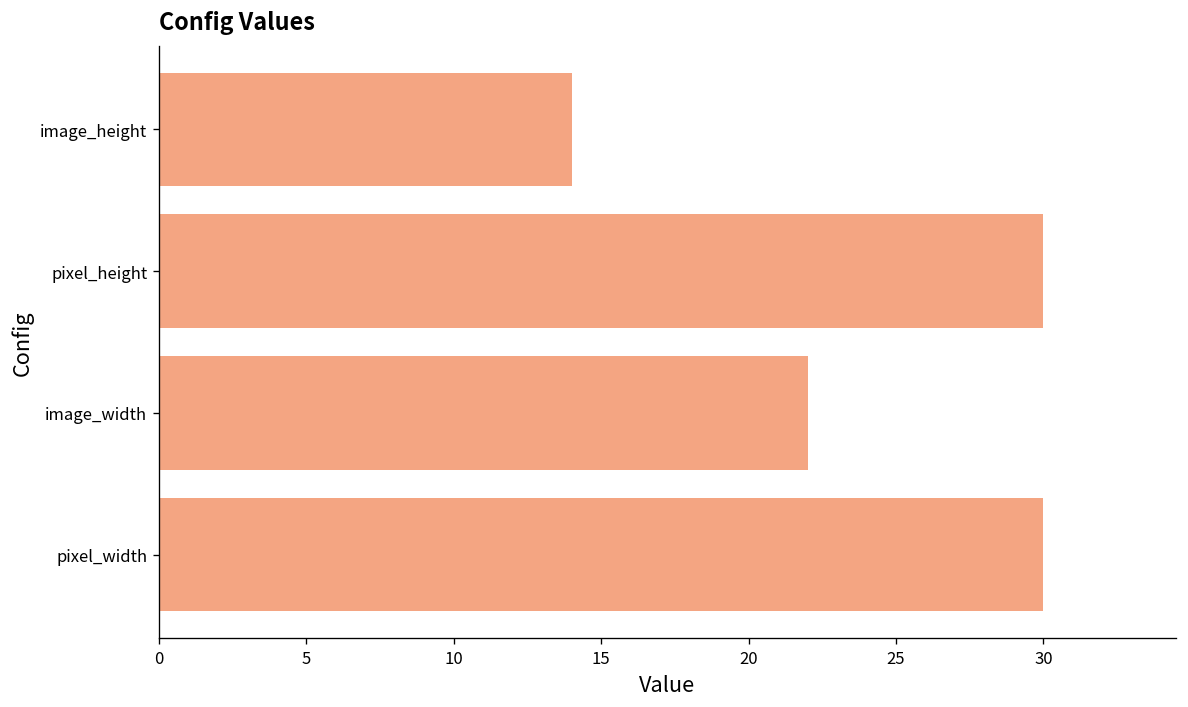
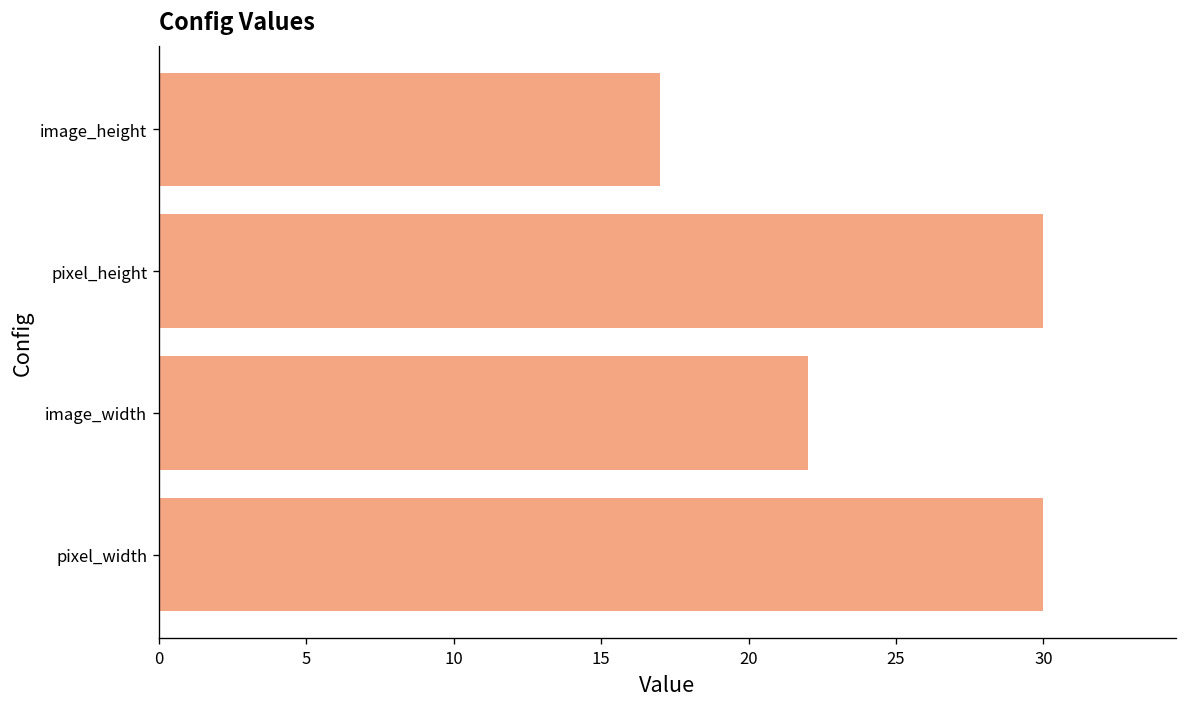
  {
-   "image_height": 14,
+   "image_height": 17,
    "pixel_height": 30,
    "image_width": 22,
    "pixel_width": 30
  }
